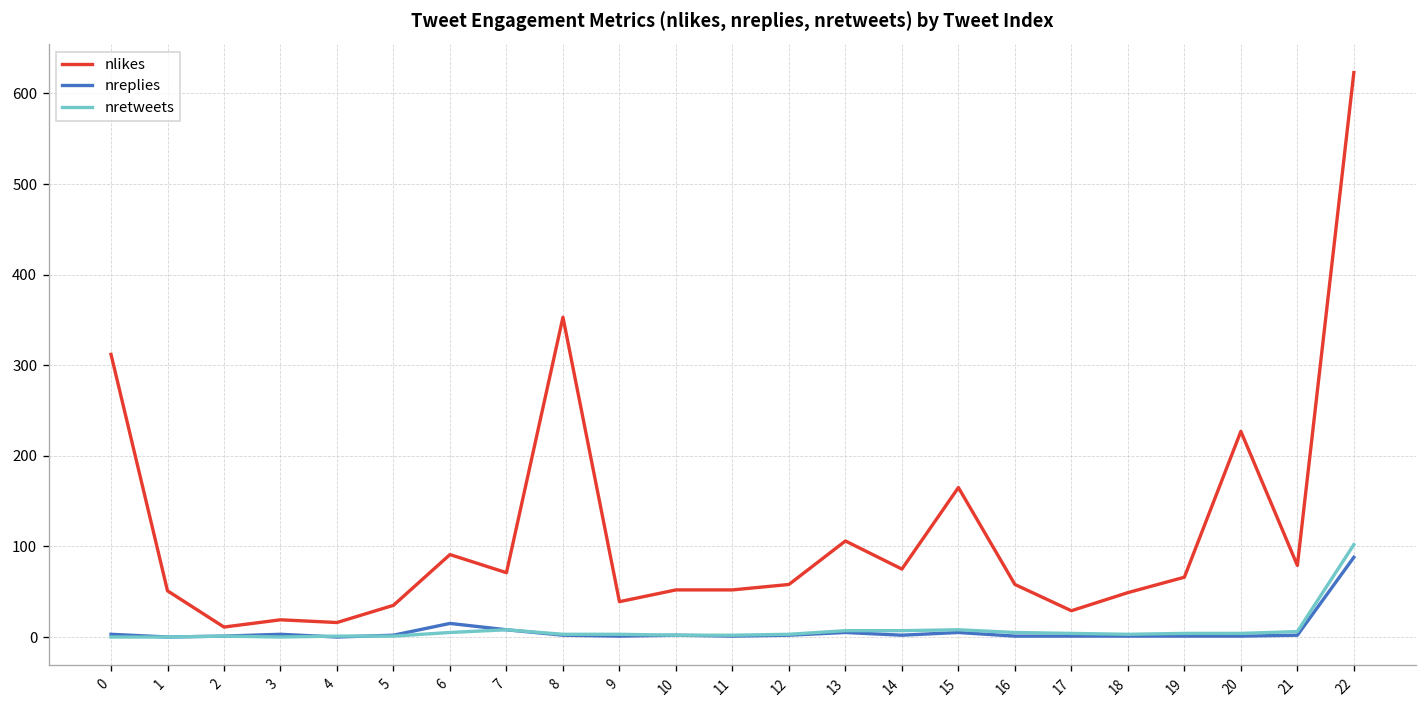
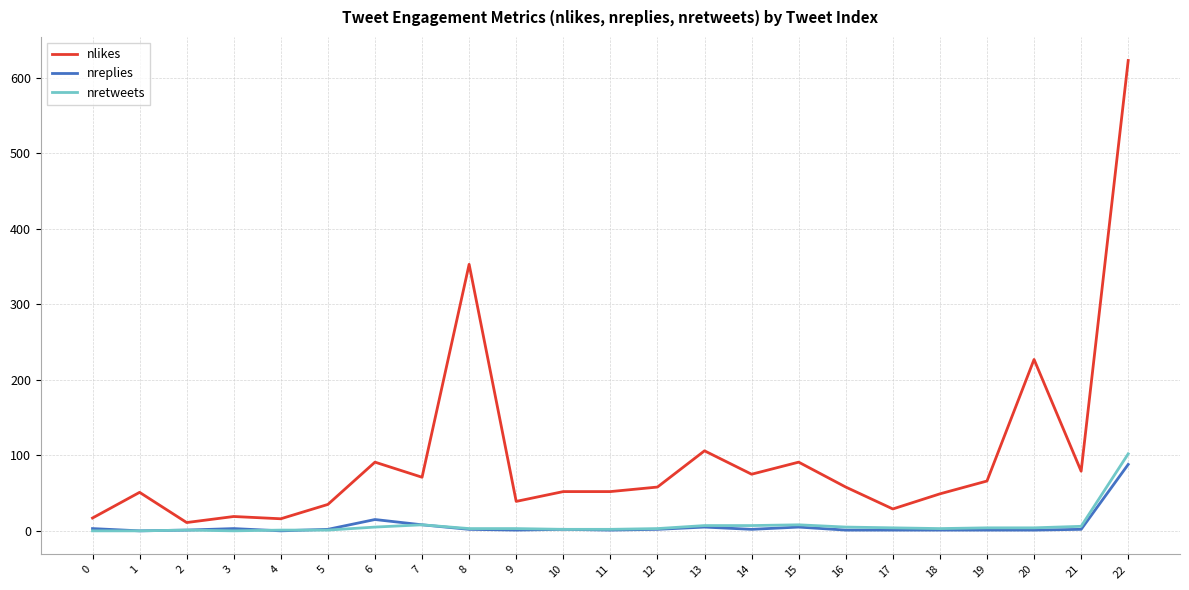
  {
    "nlikes": {
-     "0": 310,
+     "0": 20,
      "1": 50,
      "2": 10,
      "3": 20,
      "4": 20,
      "5": 40,
      "6": 90,
      "7": 70,
      "8": 350,
      "9": 40,
      "10": 50,
      "11": 50,
      "12": 60,
      "13": 110,
      "14": 80,
-     "15": 170,
+     "15": 90,
      "16": 60,
      "17": 30,
      "18": 50,
      "19": 70,
      "20": 230,
      "21": 80,
      "22": 620
    },
    "nreplies": {
      "6": 20,
      "14": 0,
      "16": 0,
      "21": 0,
      "22": 90
    },
    "nretweets": {
      "6": 10,
      "14": 10,
      "16": 10,
      "21": 10,
      "22": 100
    }
  }
